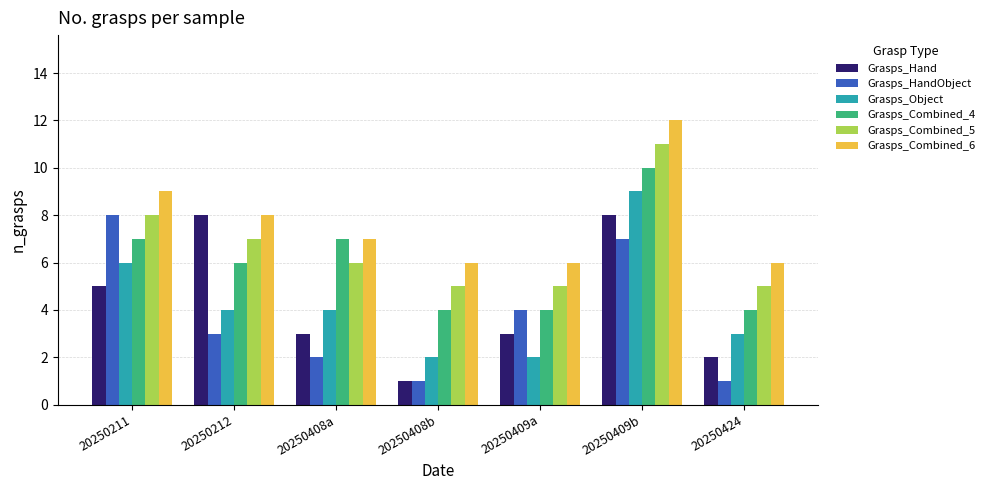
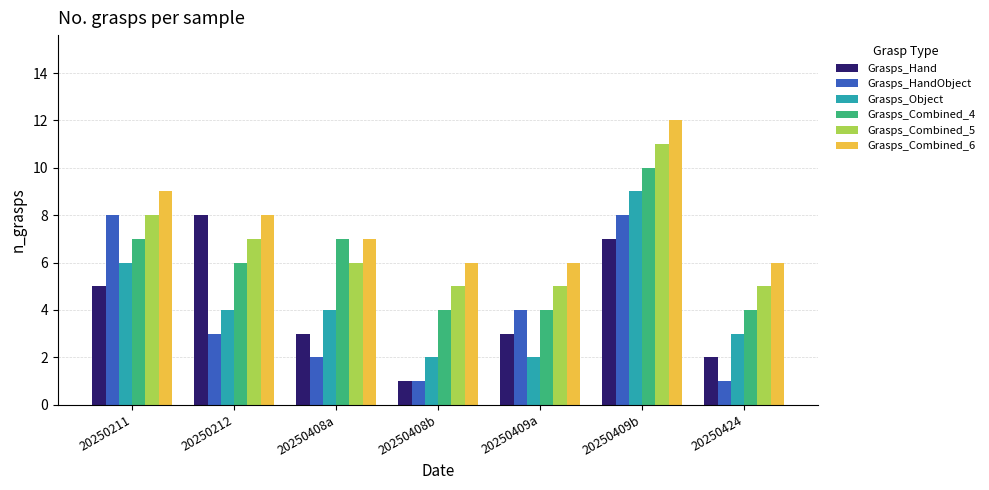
  {
    "Grasps_Hand": {
      "20250211": 5,
      "20250212": 8,
      "20250408a": 3,
      "20250408b": 1,
      "20250409a": 3,
-     "20250409b": 8,
+     "20250409b": 7,
      "20250424": 2
    },
    "Grasps_HandObject": {
      "20250211": 8,
      "20250212": 3,
      "20250408a": 2,
      "20250408b": 1,
      "20250409a": 4,
-     "20250409b": 7,
+     "20250409b": 8,
      "20250424": 1
    },
    "Grasps_Combined_5": {
      "20250211": 8,
      "20250212": 7,
      "20250408a": 6,
      "20250408b": 5,
      "20250409a": 5,
      "20250409b": 11,
      "20250424": 5
    },
    "Grasps_Combined_6": {
      "20250211": 9,
      "20250212": 8,
      "20250408a": 7,
      "20250408b": 6,
      "20250409a": 6,
      "20250409b": 12,
      "20250424": 6
    }
  }
